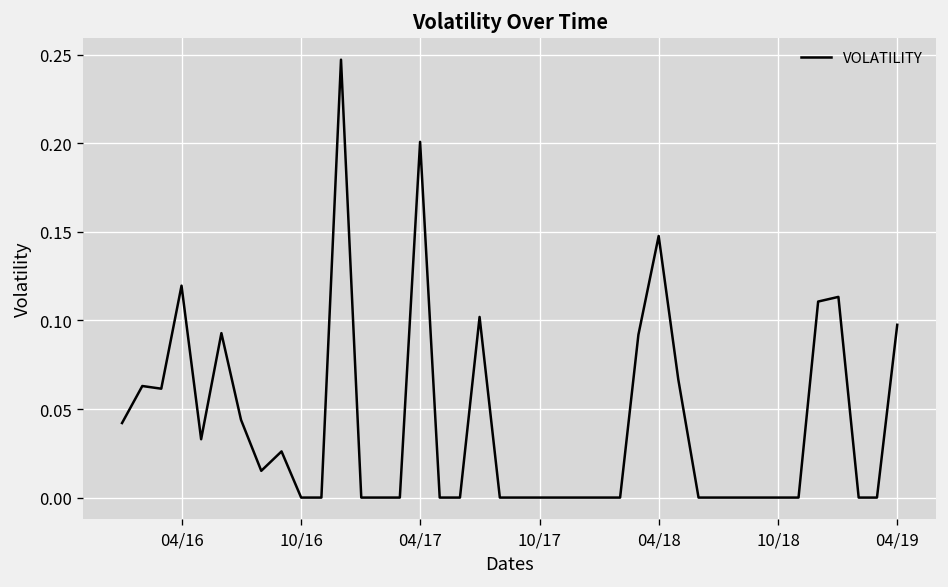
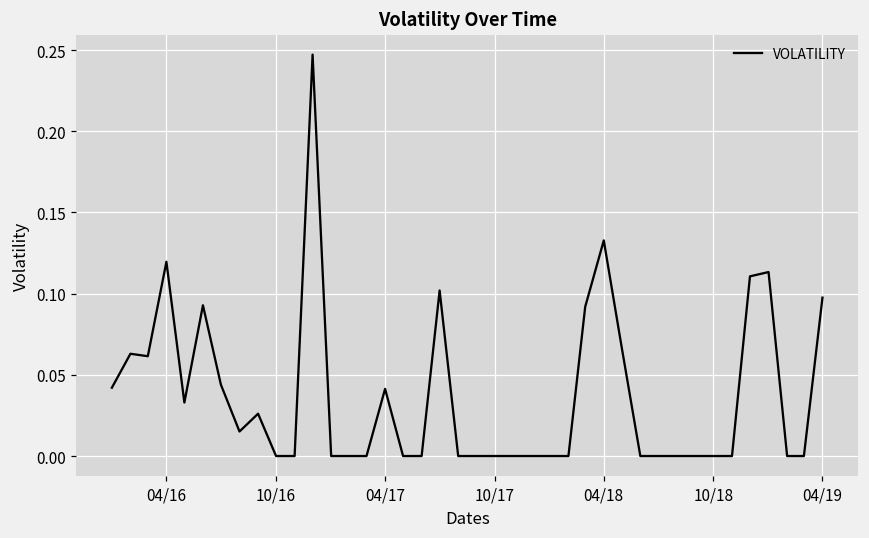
  {
    "04/16": 0.120,
    "10/16": 0.000,
-   "04/17": 0.201,
+   "04/17": 0.041,
    "10/17": 0.000,
-   "04/18": 0.148,
+   "04/18": 0.133,
    "10/18": 0.000,
    "04/19": 0.098
  }
